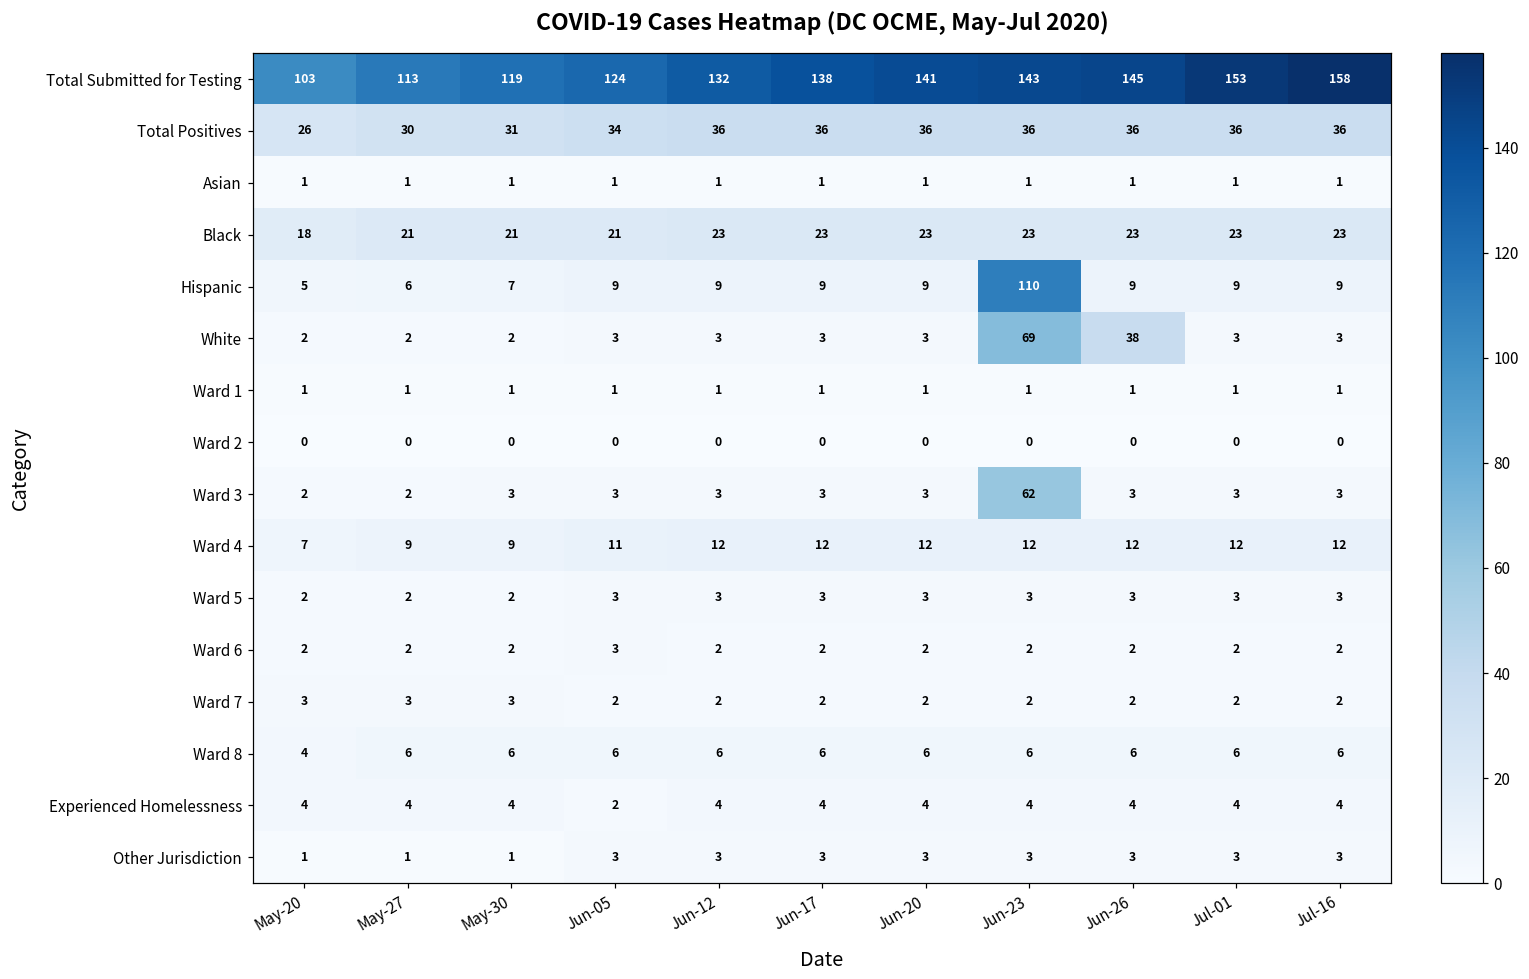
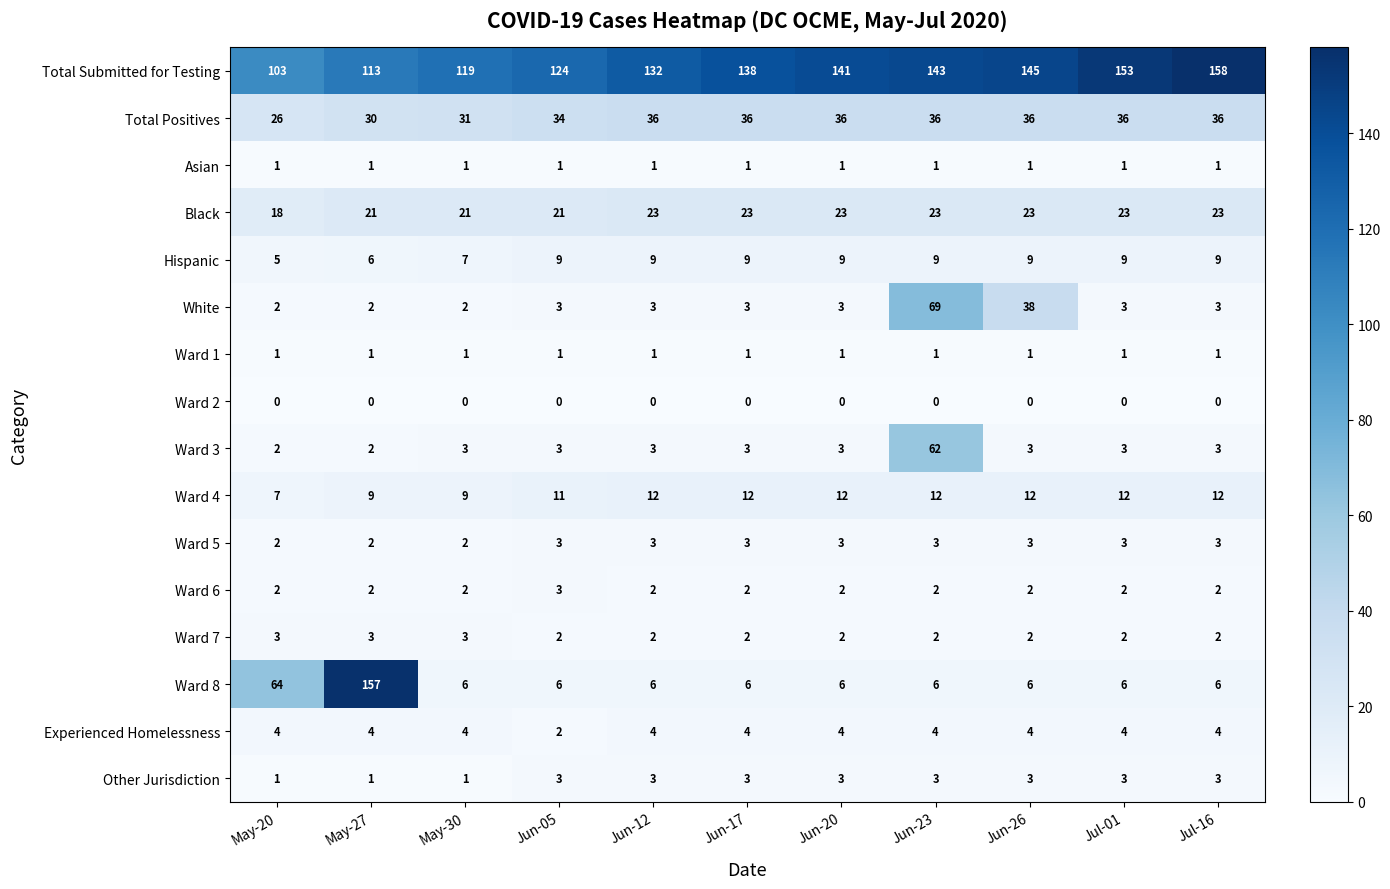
  {
    "Total Submitted for Testing": {
      "May-20": 103,
      "May-27": 113,
      "May-30": 119,
      "Jun-05": 124,
      "Jun-12": 132,
      "Jun-17": 138,
      "Jun-20": 141,
      "Jun-23": 143,
      "Jun-26": 145,
      "Jul-01": 153,
      "Jul-16": 158
    },
    "Total Positives": {
      "May-20": 26,
      "May-27": 30,
      "May-30": 31,
      "Jun-05": 34,
      "Jun-12": 36,
      "Jun-17": 36,
      "Jun-20": 36,
      "Jun-23": 36,
      "Jun-26": 36,
      "Jul-01": 36,
      "Jul-16": 36
    },
    "Asian": {
      "May-20": 1,
      "May-27": 1,
      "May-30": 1,
      "Jun-05": 1,
      "Jun-12": 1,
      "Jun-17": 1,
      "Jun-20": 1,
      "Jun-23": 1,
      "Jun-26": 1,
      "Jul-01": 1,
      "Jul-16": 1
    },
    "Black": {
      "May-20": 18,
      "May-27": 21,
      "May-30": 21,
      "Jun-05": 21,
      "Jun-12": 23,
      "Jun-17": 23,
      "Jun-20": 23,
      "Jun-23": 23,
      "Jun-26": 23,
      "Jul-01": 23,
      "Jul-16": 23
    },
    "Hispanic": {
      "May-20": 5,
      "May-27": 6,
      "May-30": 7,
      "Jun-05": 9,
      "Jun-12": 9,
      "Jun-17": 9,
      "Jun-20": 9,
-     "Jun-23": 110,
+     "Jun-23": 9,
      "Jun-26": 9,
      "Jul-01": 9,
      "Jul-16": 9
    },
    "White": {
      "May-20": 2,
      "May-27": 2,
      "May-30": 2,
      "Jun-05": 3,
      "Jun-12": 3,
      "Jun-17": 3,
      "Jun-20": 3,
      "Jun-23": 69,
      "Jun-26": 38,
      "Jul-01": 3,
      "Jul-16": 3
    },
    "Ward 1": {
      "May-20": 1,
      "May-27": 1,
      "May-30": 1,
      "Jun-05": 1,
      "Jun-12": 1,
      "Jun-17": 1,
      "Jun-20": 1,
      "Jun-23": 1,
      "Jun-26": 1,
      "Jul-01": 1,
      "Jul-16": 1
    },
    "Ward 2": {
      "May-20": 0,
      "May-27": 0,
      "May-30": 0,
      "Jun-05": 0,
      "Jun-12": 0,
      "Jun-17": 0,
      "Jun-20": 0,
      "Jun-23": 0,
      "Jun-26": 0,
      "Jul-01": 0,
      "Jul-16": 0
    },
    "Ward 3": {
      "May-20": 2,
      "May-27": 2,
      "May-30": 3,
      "Jun-05": 3,
      "Jun-12": 3,
      "Jun-17": 3,
      "Jun-20": 3,
      "Jun-23": 62,
      "Jun-26": 3,
      "Jul-01": 3,
      "Jul-16": 3
    },
    "Ward 4": {
      "May-20": 7,
      "May-27": 9,
      "May-30": 9,
      "Jun-05": 11,
      "Jun-12": 12,
      "Jun-17": 12,
      "Jun-20": 12,
      "Jun-23": 12,
      "Jun-26": 12,
      "Jul-01": 12,
      "Jul-16": 12
    },
    "Ward 5": {
      "May-20": 2,
      "May-27": 2,
      "May-30": 2,
      "Jun-05": 3,
      "Jun-12": 3,
      "Jun-17": 3,
      "Jun-20": 3,
      "Jun-23": 3,
      "Jun-26": 3,
      "Jul-01": 3,
      "Jul-16": 3
    },
    "Ward 6": {
      "May-20": 2,
      "May-27": 2,
      "May-30": 2,
      "Jun-05": 3,
      "Jun-12": 2,
      "Jun-17": 2,
      "Jun-20": 2,
      "Jun-23": 2,
      "Jun-26": 2,
      "Jul-01": 2,
      "Jul-16": 2
    },
    "Ward 7": {
      "May-20": 3,
      "May-27": 3,
      "May-30": 3,
      "Jun-05": 2,
      "Jun-12": 2,
      "Jun-17": 2,
      "Jun-20": 2,
      "Jun-23": 2,
      "Jun-26": 2,
      "Jul-01": 2,
      "Jul-16": 2
    },
    "Ward 8": {
-     "May-20": 4,
-     "May-27": 6,
+     "May-20": 64,
+     "May-27": 157,
      "May-30": 6,
      "Jun-05": 6,
      "Jun-12": 6,
      "Jun-17": 6,
      "Jun-20": 6,
      "Jun-23": 6,
      "Jun-26": 6,
      "Jul-01": 6,
      "Jul-16": 6
    },
    "Experienced Homelessness": {
      "May-20": 4,
      "May-27": 4,
      "May-30": 4,
      "Jun-05": 2,
      "Jun-12": 4,
      "Jun-17": 4,
      "Jun-20": 4,
      "Jun-23": 4,
      "Jun-26": 4,
      "Jul-01": 4,
      "Jul-16": 4
    },
    "Other Jurisdiction": {
      "May-20": 1,
      "May-27": 1,
      "May-30": 1,
      "Jun-05": 3,
      "Jun-12": 3,
      "Jun-17": 3,
      "Jun-20": 3,
      "Jun-23": 3,
      "Jun-26": 3,
      "Jul-01": 3,
      "Jul-16": 3
    }
  }
